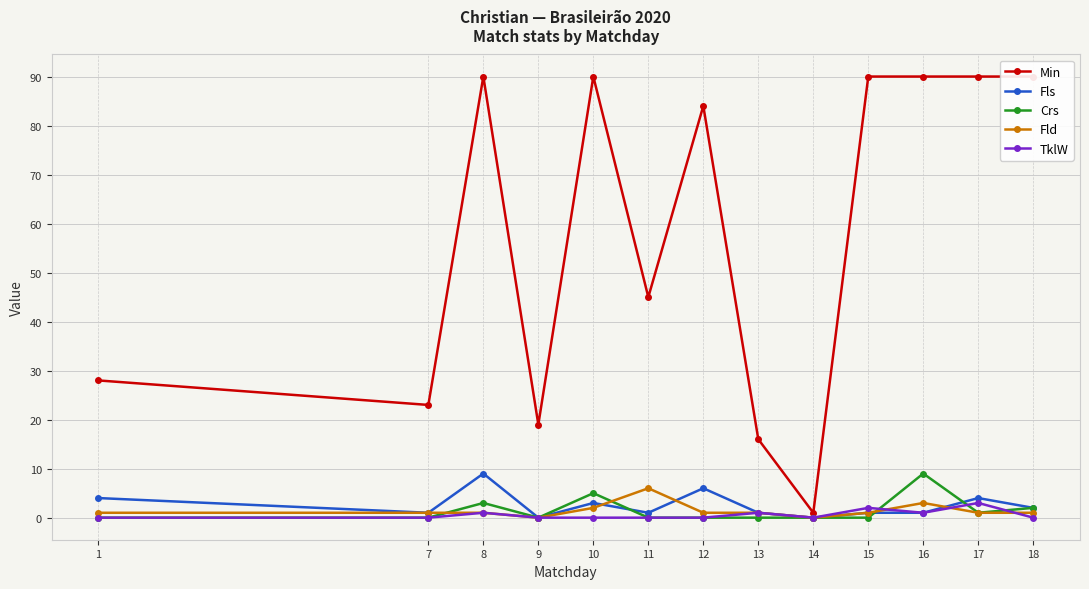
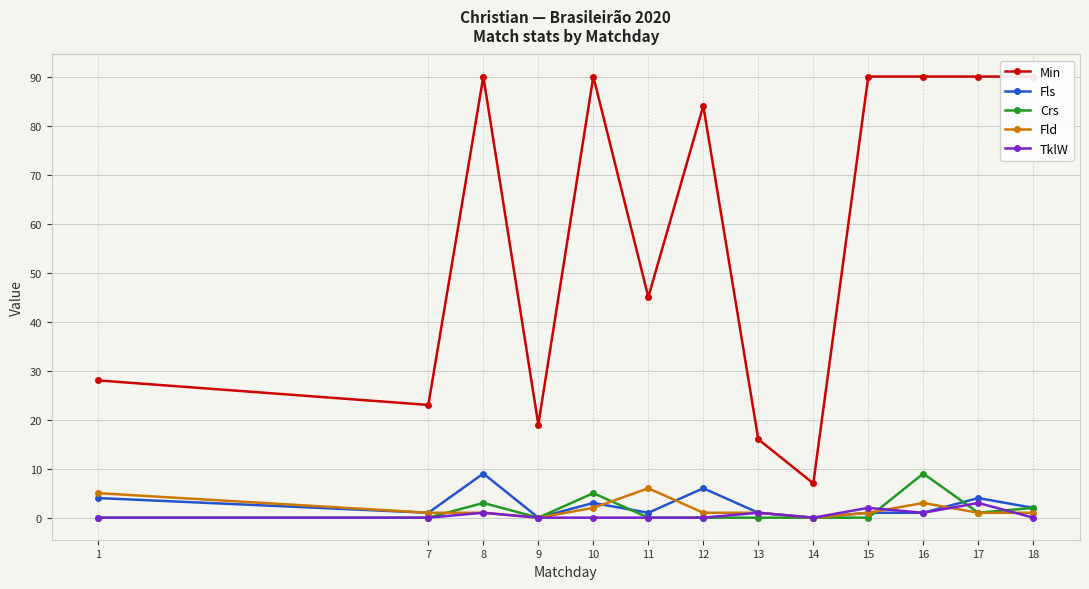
  {
    "Min": {
      "1": 28,
      "7": 23,
      "8": 90,
      "9": 19,
      "10": 90,
      "11": 45,
      "12": 84,
      "13": 16,
-     "14": 1,
+     "14": 7,
      "15": 90,
      "16": 90,
      "17": 90
    },
    "Fls": {
      "1": 4,
      "8": 9,
      "10": 3,
      "11": 1,
      "12": 6,
      "17": 4
    },
    "Crs": {
      "8": 3,
      "10": 5,
      "13": 0,
      "15": 0,
      "16": 9
    },
    "Fld": {
-     "1": 1,
+     "1": 5,
      "10": 2,
      "11": 6,
      "12": 1,
      "16": 3,
      "18": 1
    },
    "TklW": {
      "10": 0,
      "15": 2,
      "17": 3,
      "18": 0
    }
  }
